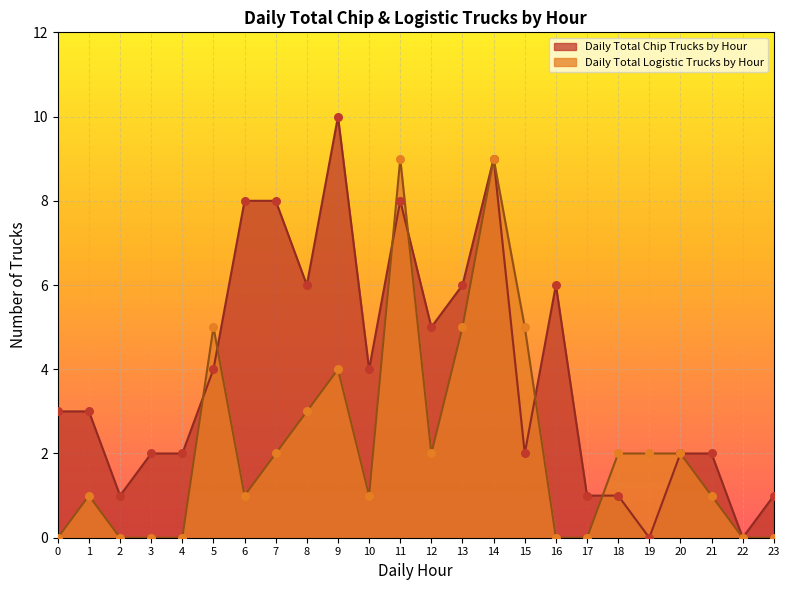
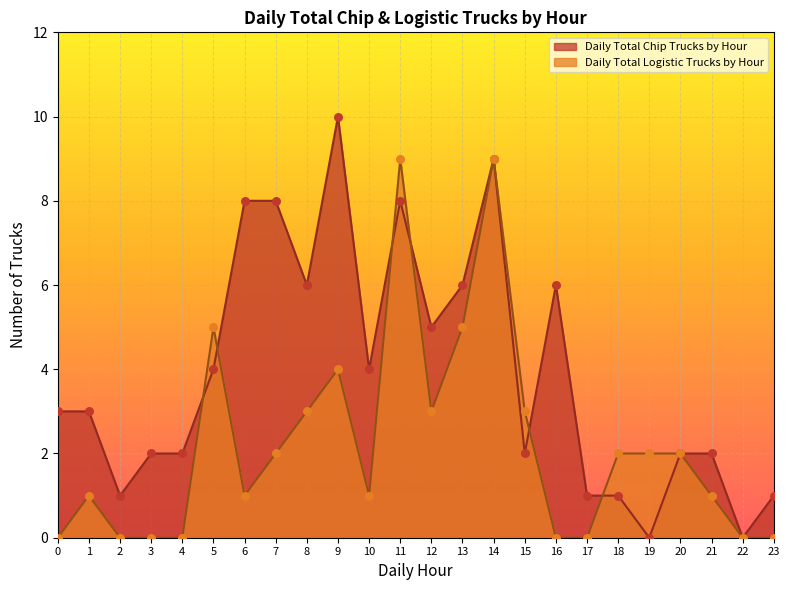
  {
    "Daily Total Chip Trucks by Hour": {
      "0": 3,
      "1": 3,
      "2": 1,
      "3": 2,
      "4": 2,
      "5": 4,
      "6": 8,
      "7": 8,
      "8": 6,
      "9": 10,
      "10": 4,
      "11": 8,
      "12": 5,
      "13": 6,
      "15": 2,
      "16": 6,
      "17": 1,
      "18": 1,
      "19": 0,
      "21": 2,
      "23": 1
    },
    "Daily Total Logistic Trucks by Hour": {
      "0": 0,
      "1": 1,
      "2": 0,
      "3": 0,
      "4": 0,
      "5": 5,
      "6": 1,
      "7": 2,
      "8": 3,
      "9": 4,
      "10": 1,
      "11": 9,
-     "12": 2,
+     "12": 3,
      "13": 5,
-     "15": 5,
+     "15": 3,
      "16": 0,
      "17": 0,
      "18": 2,
      "19": 2,
      "21": 1,
      "23": 0
    }
  }
